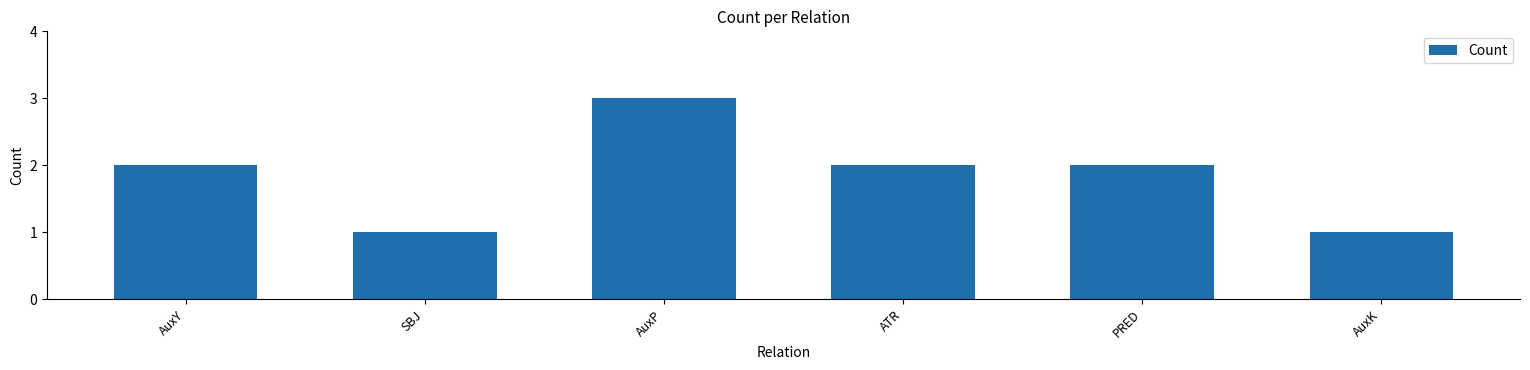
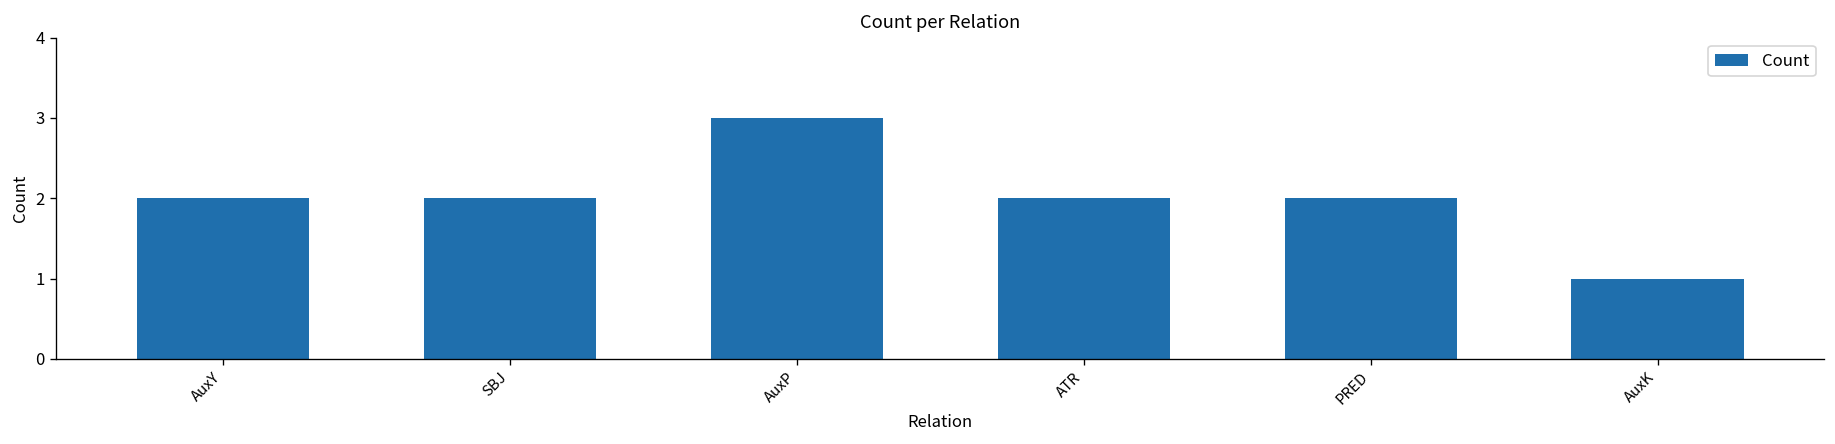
  {
    "AuxY": 2,
-   "SBJ": 1,
+   "SBJ": 2,
    "AuxP": 3,
    "ATR": 2,
    "PRED": 2,
    "AuxK": 1
  }
